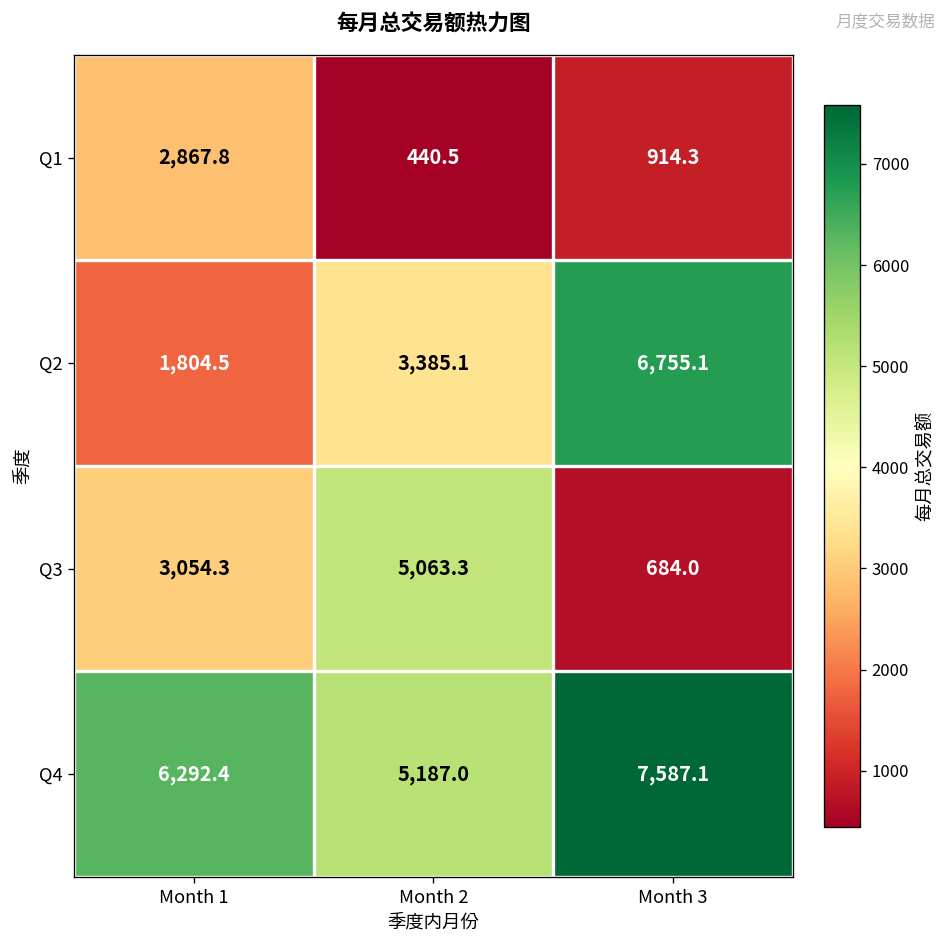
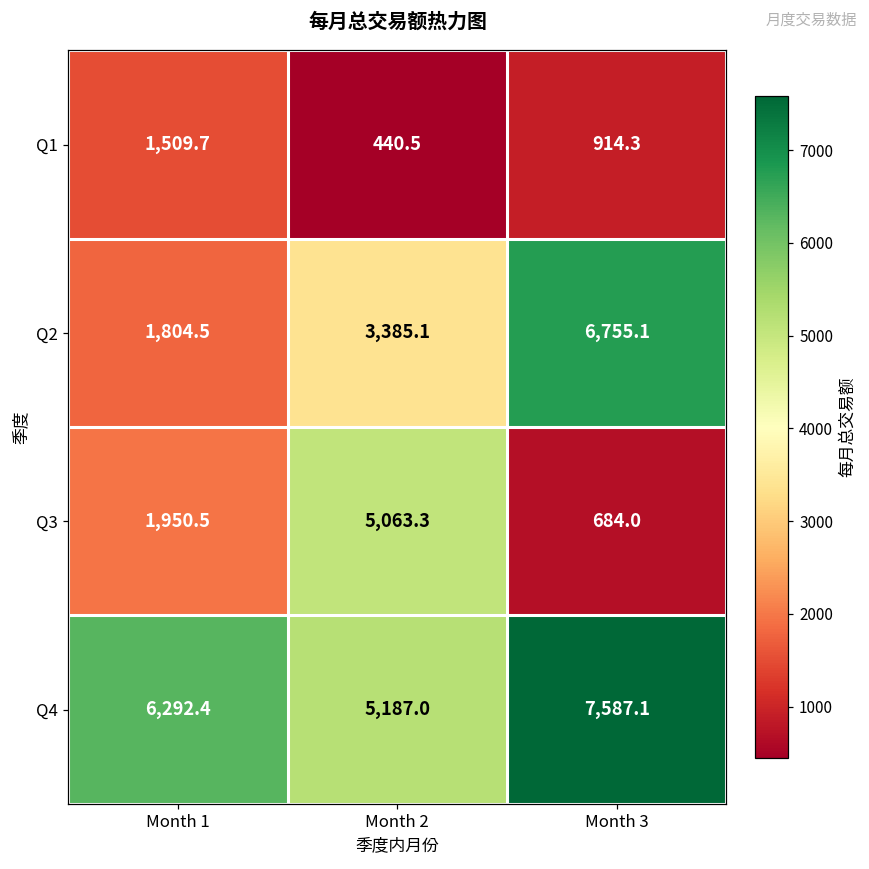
  {
    "Q1": {
-     "Month 1": "2,867.8",
+     "Month 1": "1,509.7",
      "Month 2": "440.5",
      "Month 3": "914.3"
    },
    "Q2": {
      "Month 1": "1,804.5",
      "Month 2": "3,385.1",
      "Month 3": "6,755.1"
    },
    "Q3": {
-     "Month 1": "3,054.3",
+     "Month 1": "1,950.5",
      "Month 2": "5,063.3",
      "Month 3": "684.0"
    },
    "Q4": {
      "Month 1": "6,292.4",
      "Month 2": "5,187.0",
      "Month 3": "7,587.1"
    }
  }
